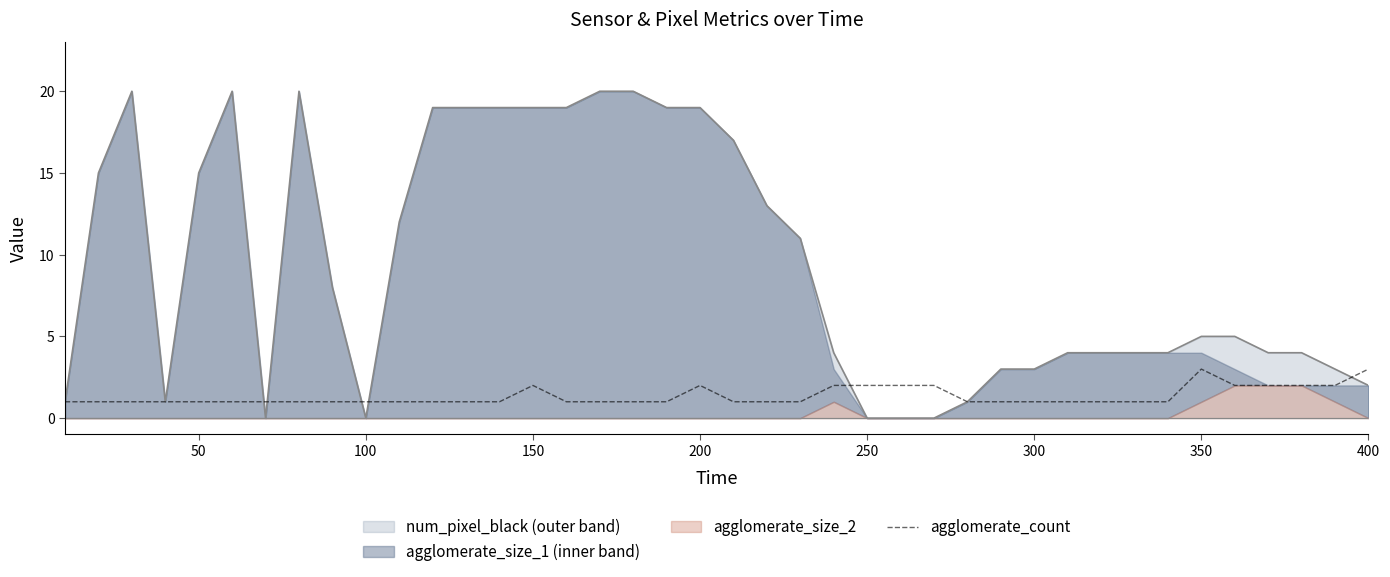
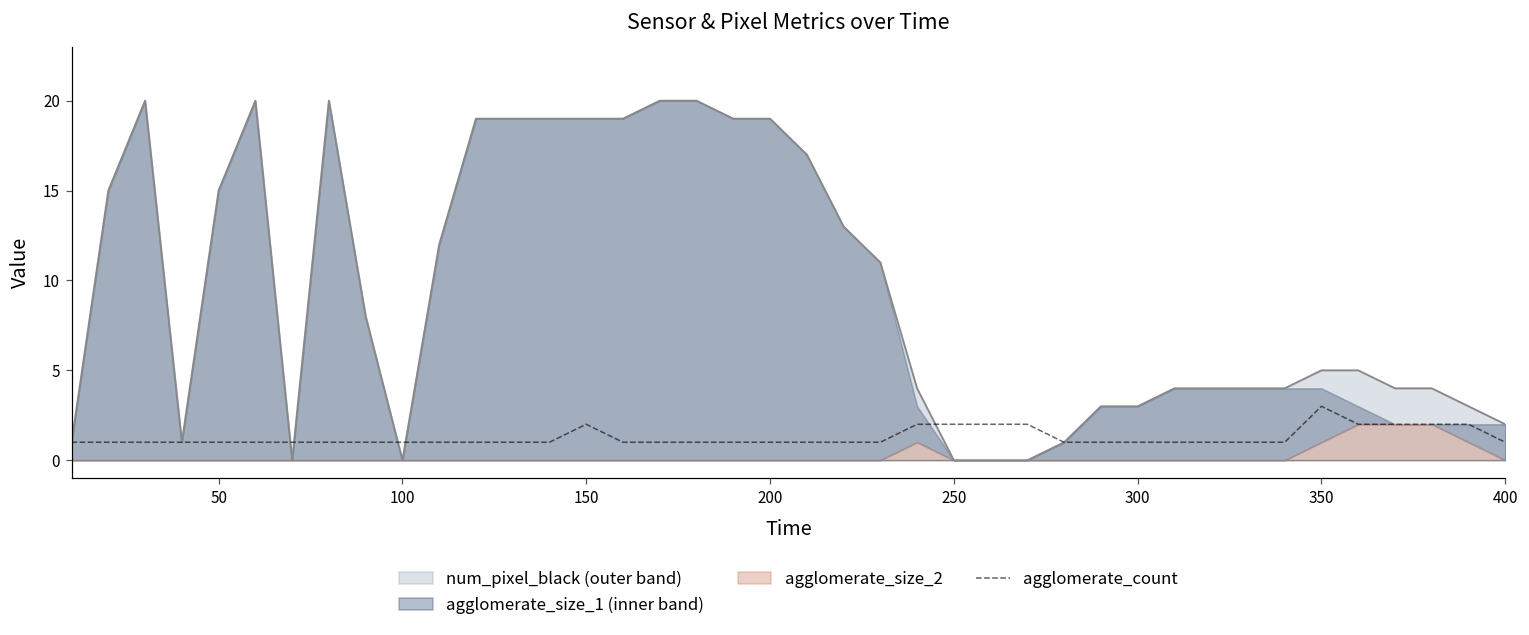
  {
    "agglomerate_count": {
      "50": 1,
      "100": 1,
      "150": 2,
-     "200": 2,
+     "200": 1,
      "250": 2,
      "300": 1,
      "350": 3,
-     "400": 3
+     "400": 1
    },
    "agglomerate_size_2": {
      "350": 1
    }
  }
